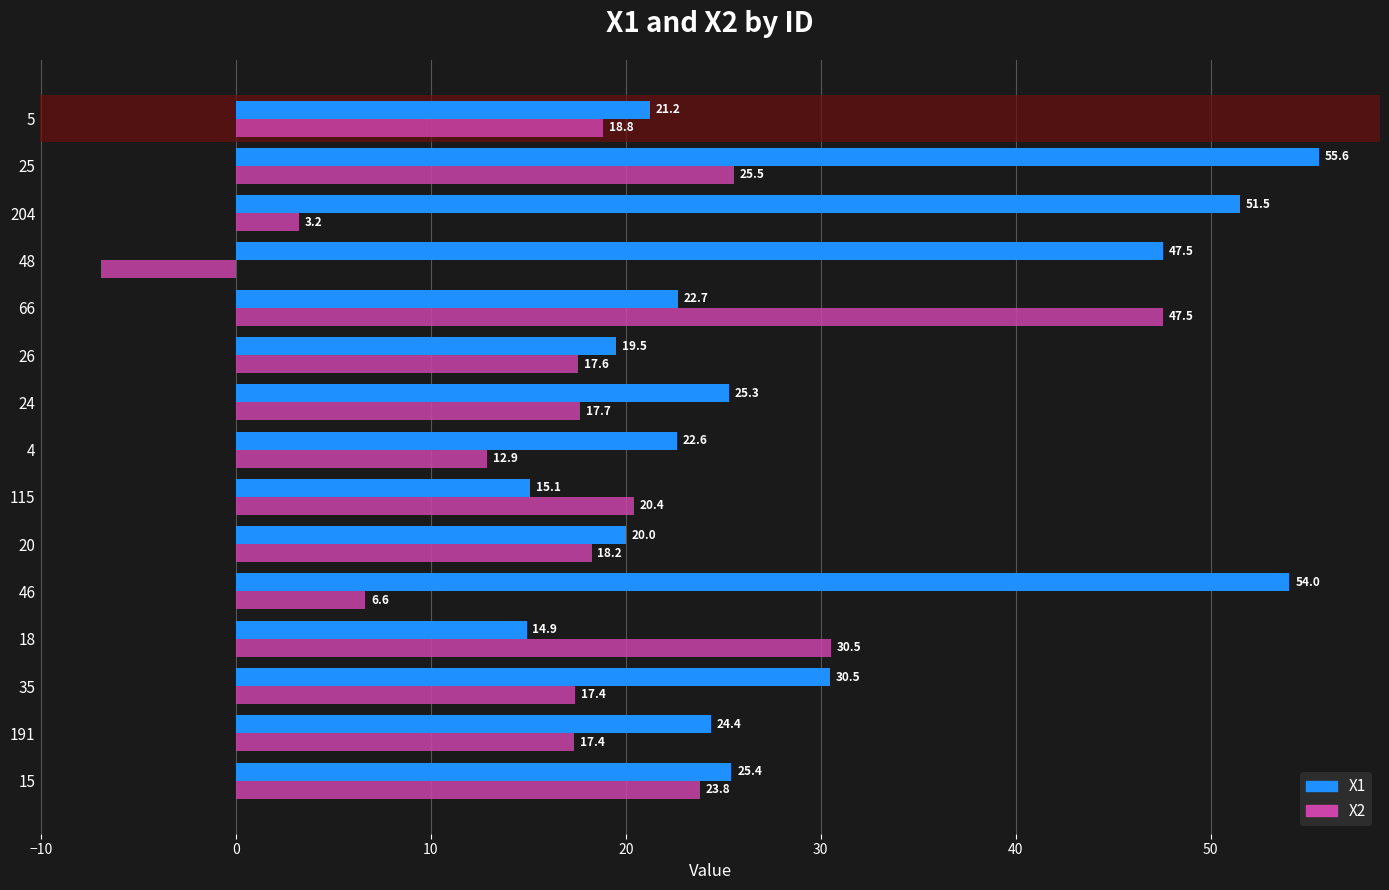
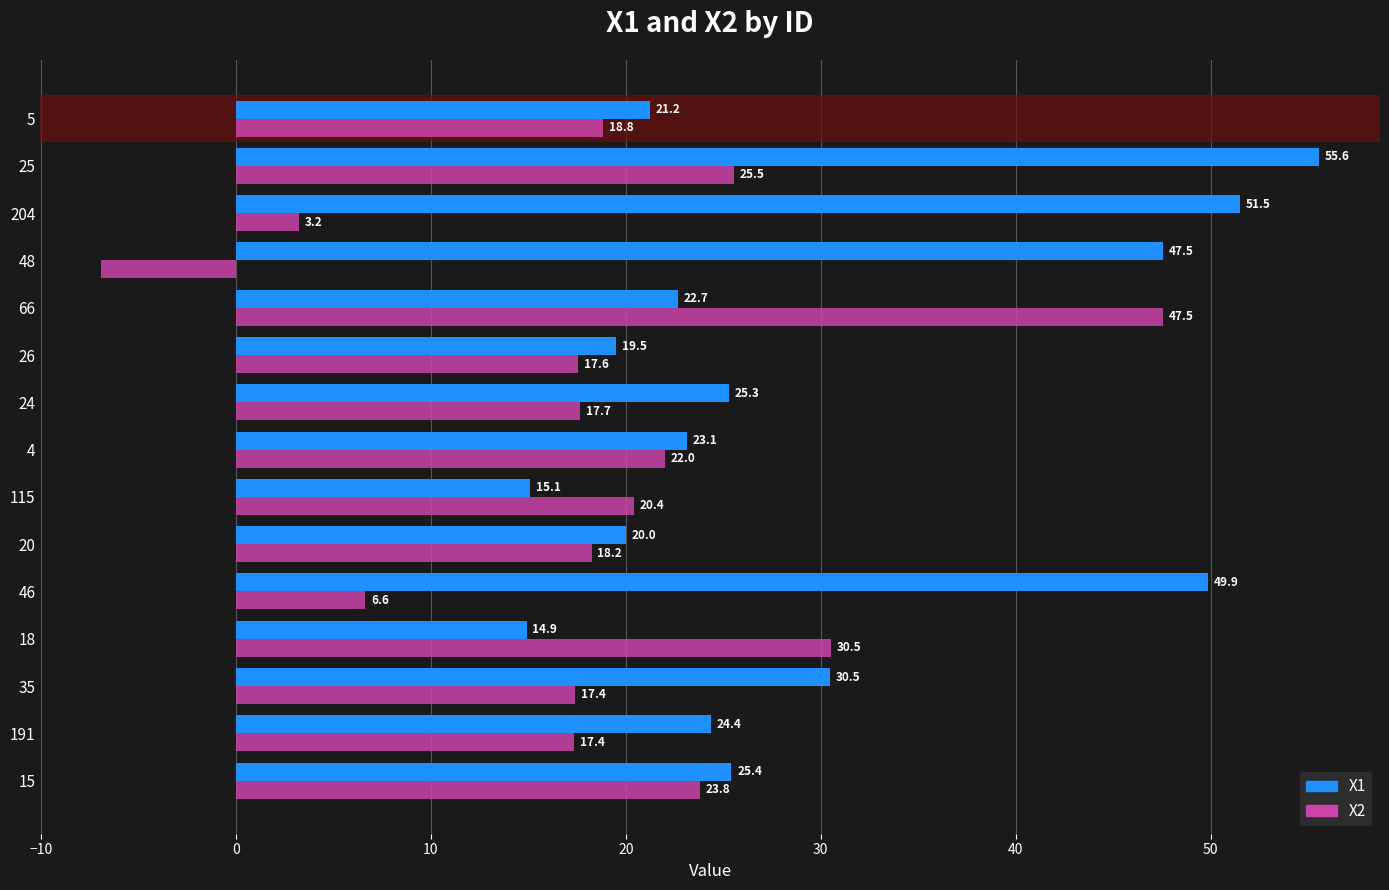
  {
    "X1": {
      "5": 21.2,
      "25": 55.6,
      "204": 51.5,
      "48": 47.5,
      "66": 22.7,
      "26": 19.5,
      "24": 25.3,
-     "4": 22.6,
+     "4": 23.1,
      "115": 15.1,
      "20": 20.0,
-     "46": 54.0,
+     "46": 49.9,
      "18": 14.9,
      "35": 30.5,
      "191": 24.4,
      "15": 25.4
    },
    "X2": {
      "5": 18.8,
      "25": 25.5,
      "204": 3.2,
      "66": 47.5,
      "26": 17.6,
      "24": 17.7,
-     "4": 12.9,
+     "4": 22.0,
      "115": 20.4,
      "20": 18.2,
      "46": 6.6,
      "18": 30.5,
      "35": 17.4,
      "191": 17.4,
      "15": 23.8
    }
  }
